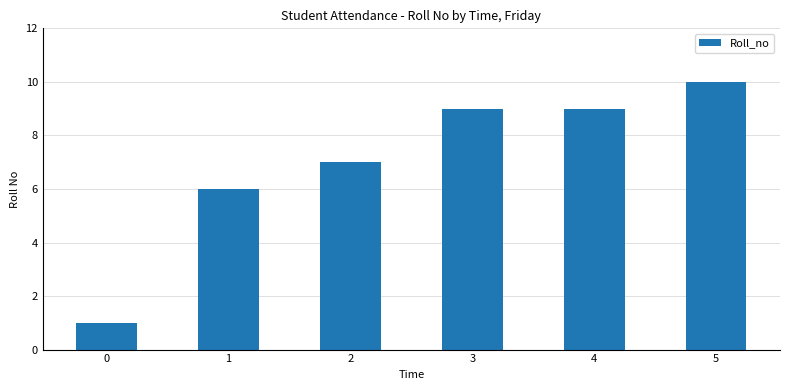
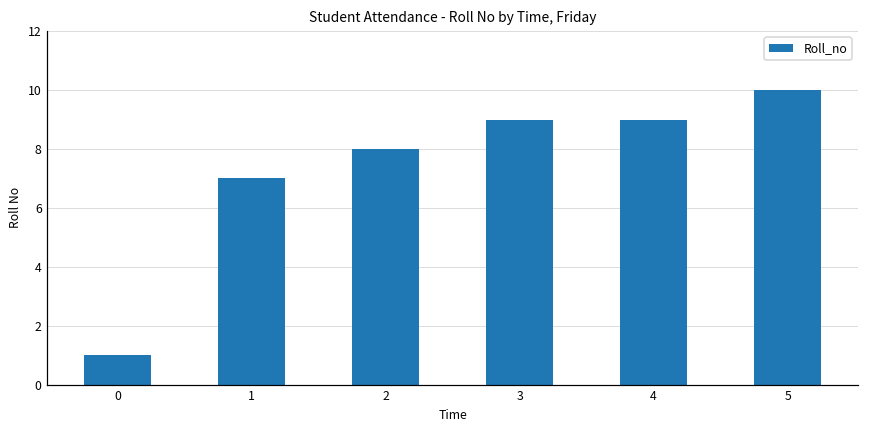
  {
    "0": 1,
-   "1": 6,
-   "2": 7,
+   "1": 7,
+   "2": 8,
    "3": 9,
    "4": 9,
    "5": 10
  }
